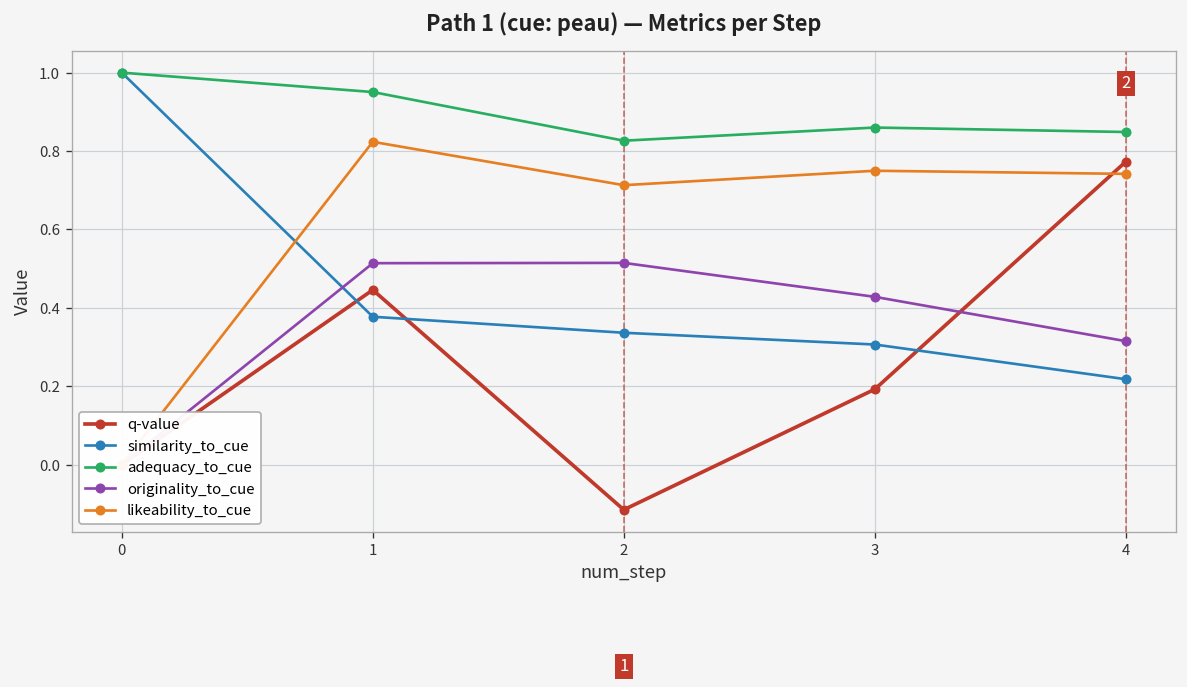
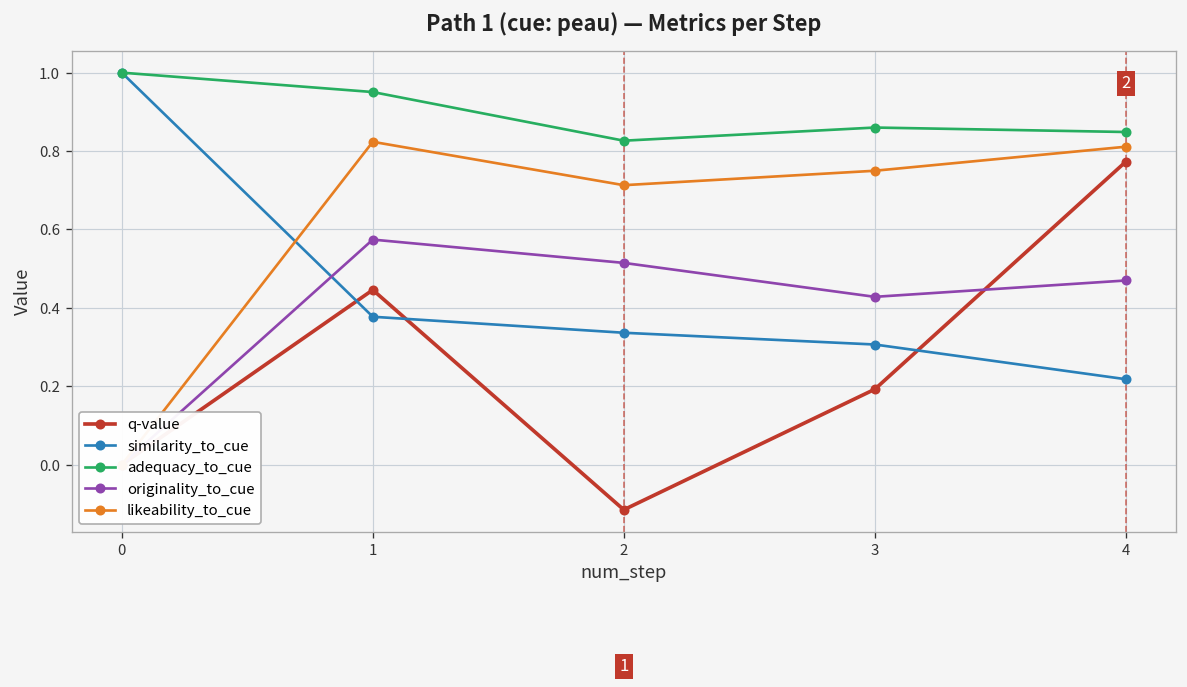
  {
    "q-value": {
      "1": 0.45,
      "2": -0.12,
      "3": 0.19,
      "4": 0.77
    },
    "similarity_to_cue": {
      "1": 0.38,
      "2": 0.34,
      "3": 0.31,
      "4": 0.22
    },
    "adequacy_to_cue": {
      "1": 0.95,
      "2": 0.83,
      "3": 0.86,
      "4": 0.85
    },
    "originality_to_cue": {
-     "1": 0.51,
+     "1": 0.57,
      "2": 0.51,
      "3": 0.43,
-     "4": 0.32
+     "4": 0.47
    },
    "likeability_to_cue": {
      "1": 0.82,
      "2": 0.71,
      "3": 0.75,
-     "4": 0.74
+     "4": 0.81
    }
  }
